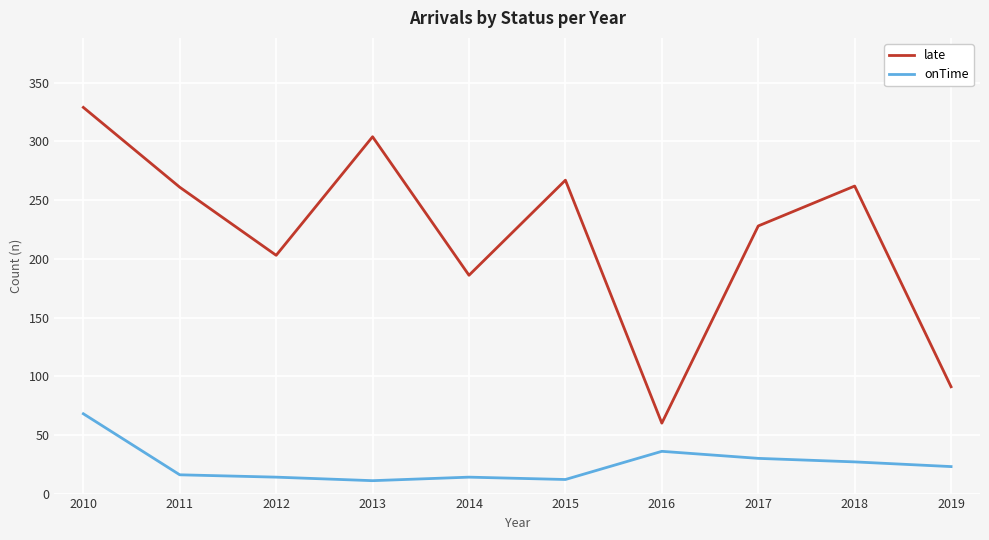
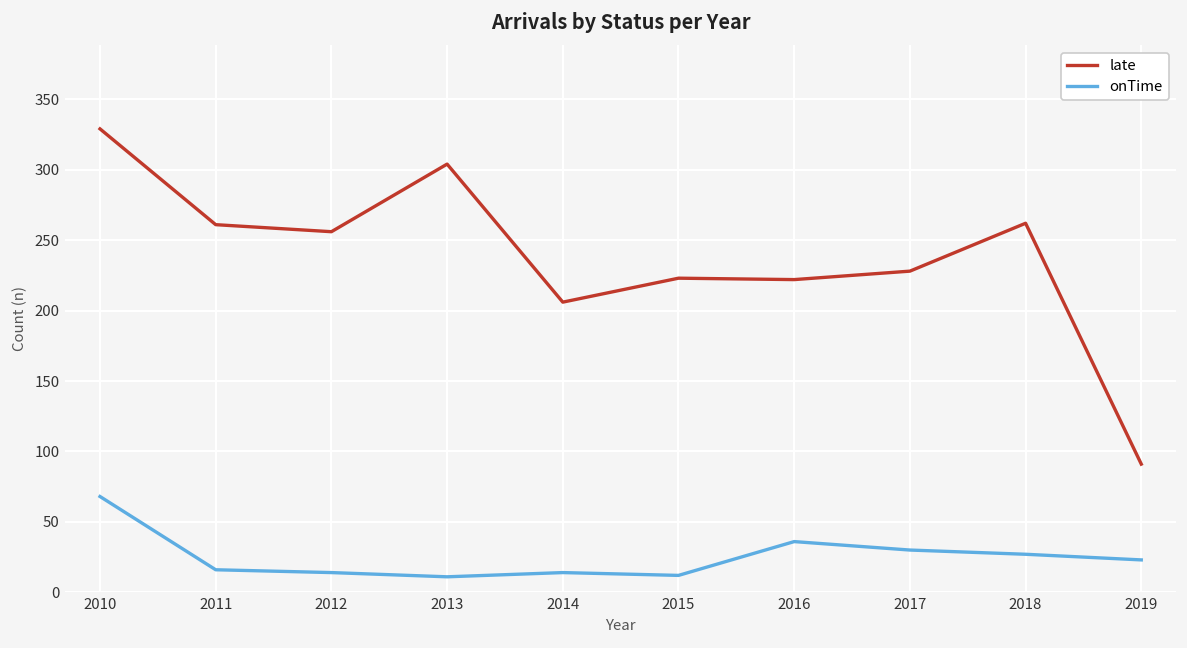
  {
    "late": {
      "2010": 329,
      "2011": 261,
-     "2012": 203,
+     "2012": 256,
      "2013": 304,
-     "2014": 186,
-     "2015": 267,
-     "2016": 60,
+     "2014": 206,
+     "2015": 223,
+     "2016": 222,
      "2017": 228,
      "2018": 262,
      "2019": 91
    },
    "onTime": {
      "2010": 68,
      "2011": 16,
      "2012": 14,
      "2013": 11,
      "2014": 14,
      "2015": 12,
      "2016": 36,
      "2017": 30,
      "2018": 27,
      "2019": 23
    }
  }
